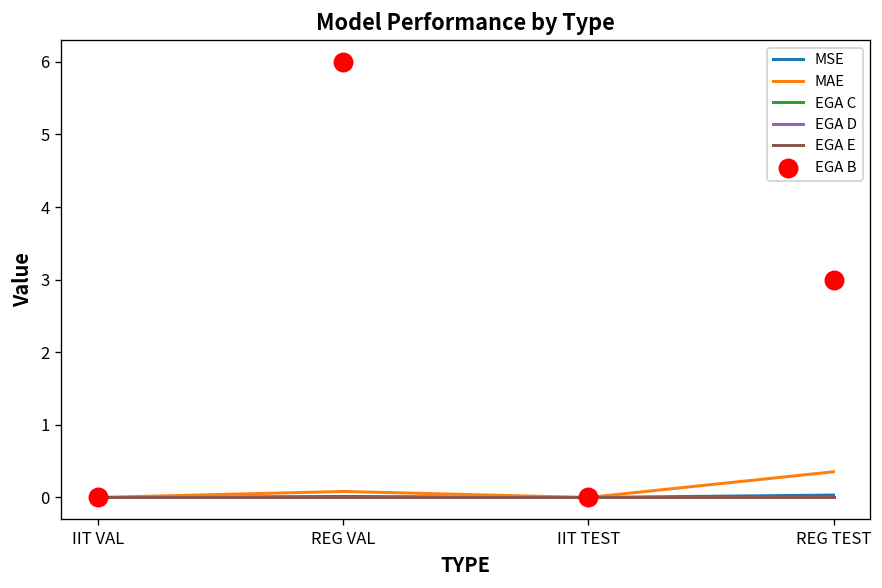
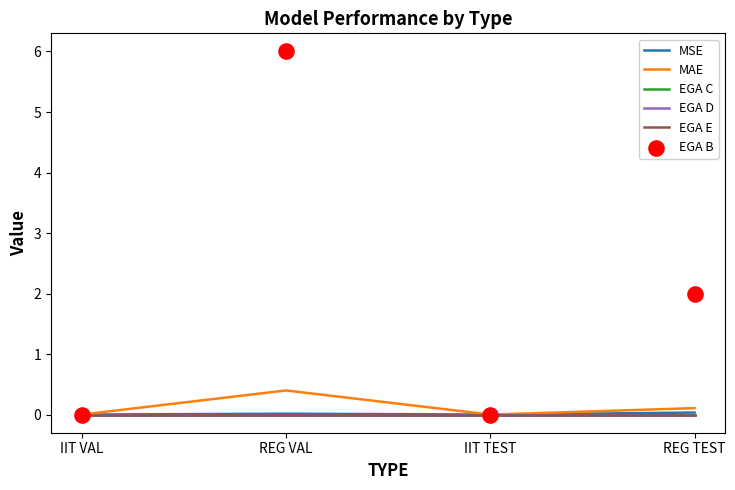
  {
    "EGA B": {
-     "REG TEST": 3
+     "REG TEST": 2
    },
    "MAE": {
-     "REG VAL": 0.1,
-     "REG TEST": 0.4
+     "REG VAL": 0.4,
+     "REG TEST": 0.1
    }
  }
